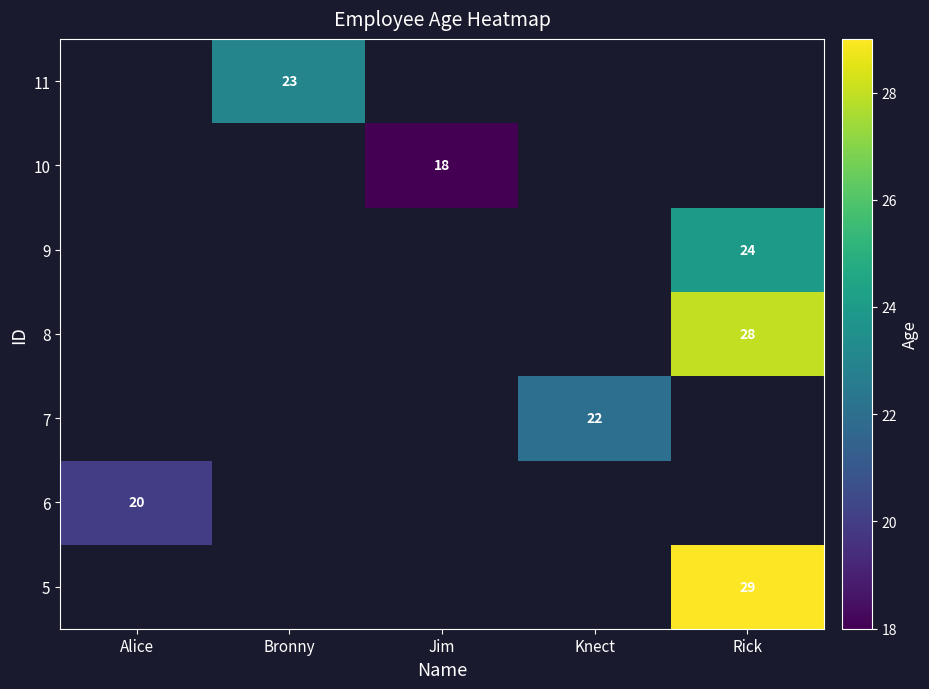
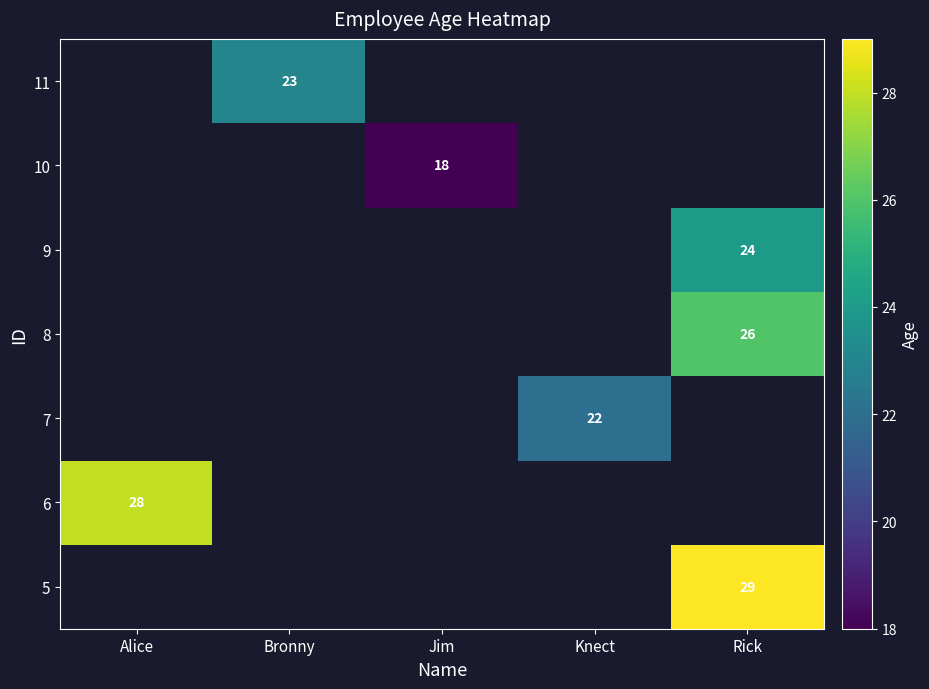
  {
    "11": {
      "Bronny": 23
    },
    "10": {
      "Jim": 18
    },
    "9": {
      "Rick": 24
    },
    "8": {
-     "Rick": 28
+     "Rick": 26
    },
    "7": {
      "Knect": 22
    },
    "6": {
-     "Alice": 20
+     "Alice": 28
    },
    "5": {
      "Rick": 29
    }
  }
